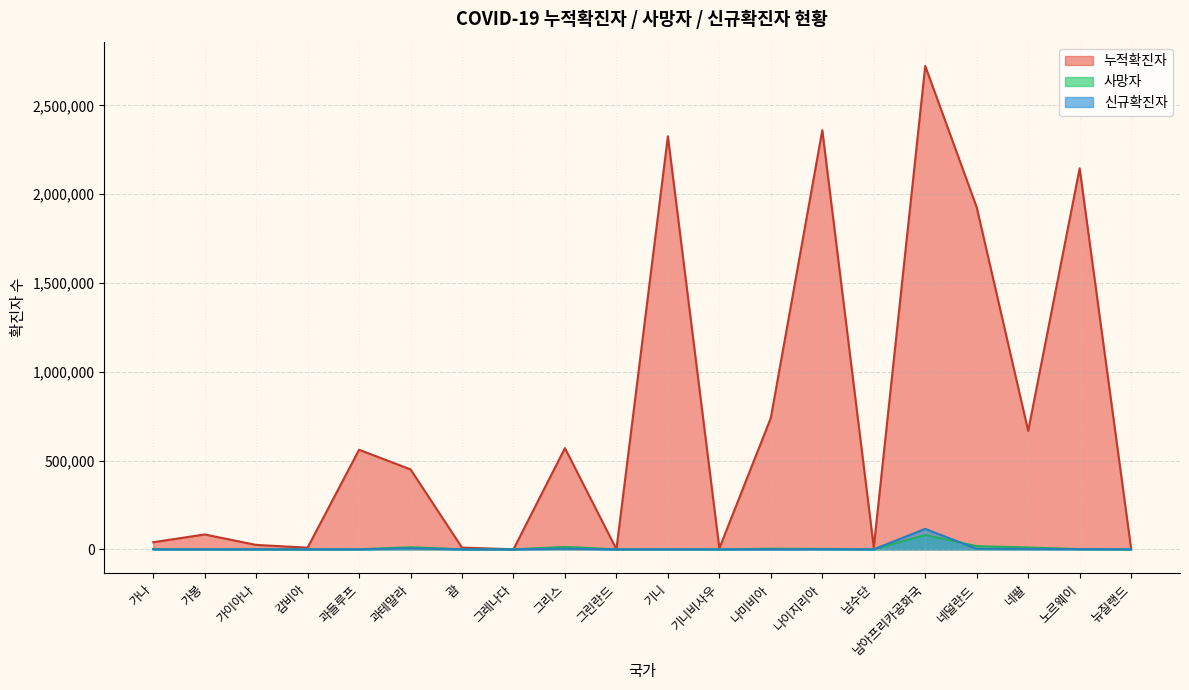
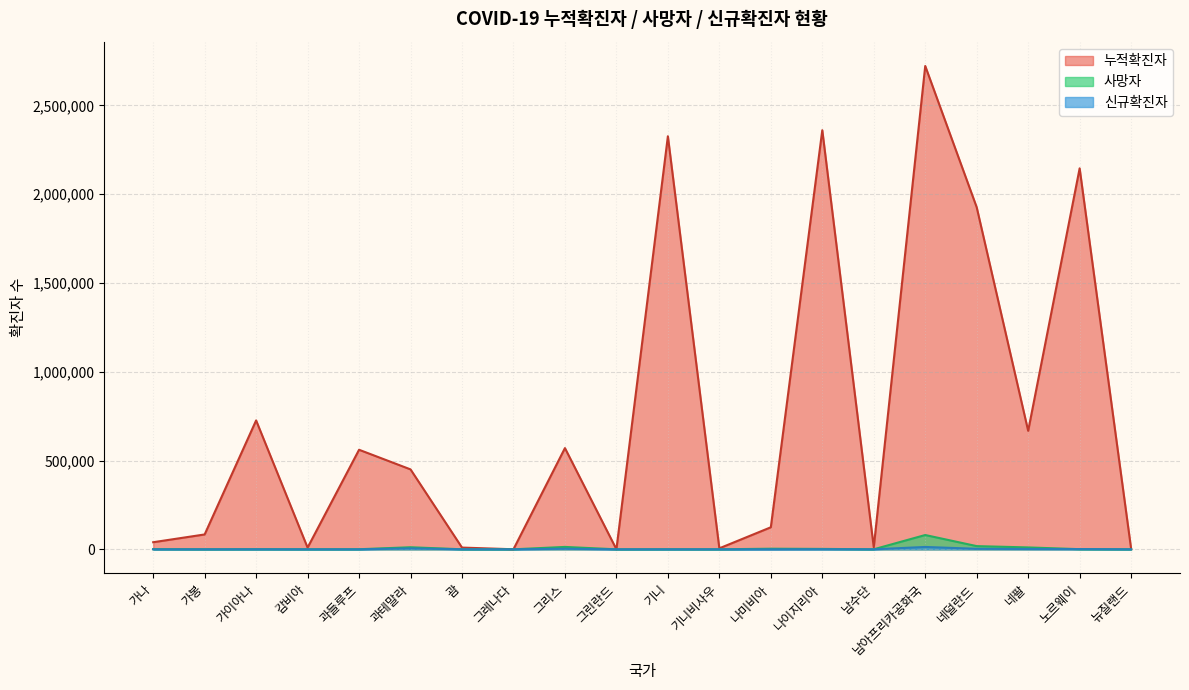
  {
    "누적확진자": {
      "가나": "40,000",
      "가봉": "80,000",
-     "가이아나": "20,000",
+     "가이아나": "730,000",
      "과들루프": "560,000",
      "과테말라": "450,000",
      "그리스": "570,000",
      "기니": "2,330,000",
-     "나미비아": "740,000",
+     "나미비아": "120,000",
      "나이지리아": "2,360,000",
      "남아프리카공화국": "2,720,000",
      "네덜란드": "1,930,000",
      "네팔": "670,000",
      "노르웨이": "2,150,000"
    },
    "사망자": {
      "남아프리카공화국": "80,000",
      "네덜란드": "20,000"
    },
    "신규확진자": {
-     "남아프리카공화국": "120,000",
+     "남아프리카공화국": "10,000",
      "네덜란드": "0"
    }
  }
